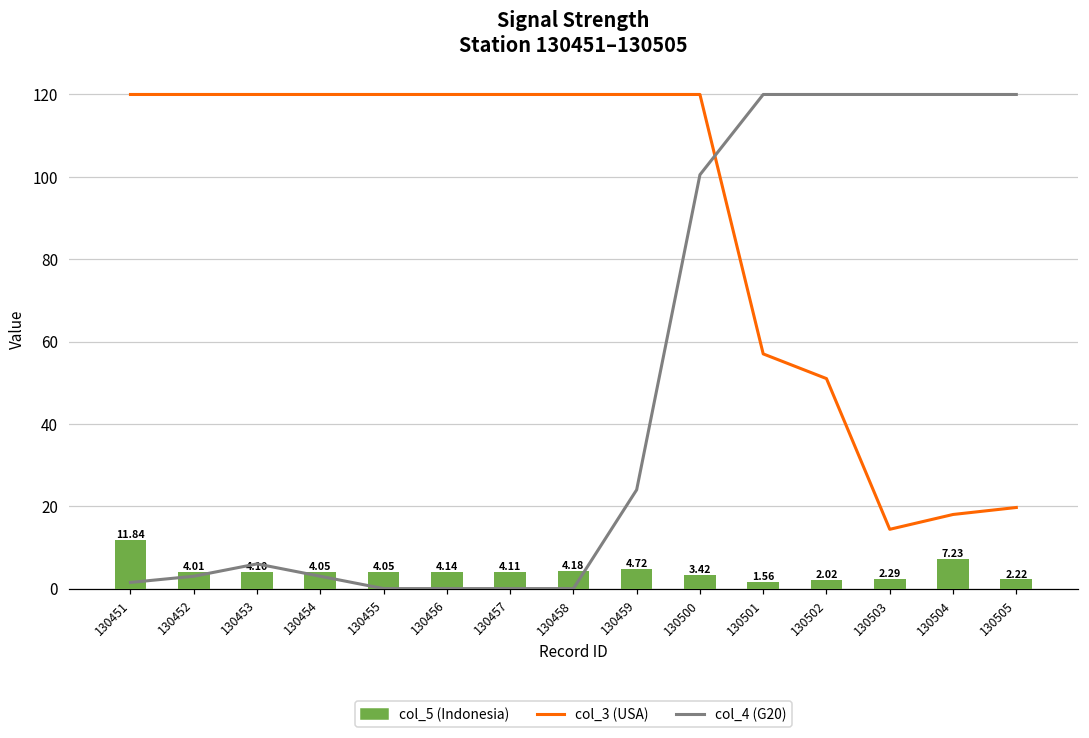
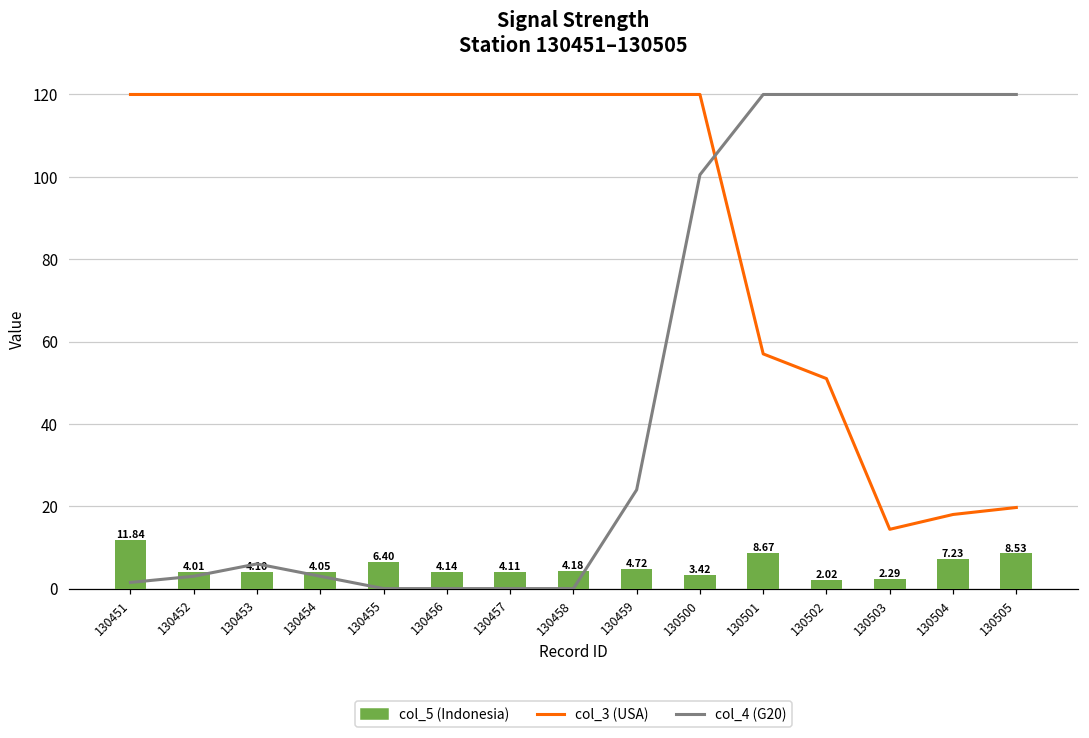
  {
    "col_3 (USA)": {
      "130451": 120,
      "130452": 120,
      "130453": 120,
      "130454": 120,
      "130455": 120,
      "130456": 120,
      "130457": 120,
      "130458": 120,
      "130459": 120,
      "130500": 120,
      "130501": 57,
      "130502": 51,
      "130503": 14,
      "130504": 18,
      "130505": 20
    },
    "col_5 (Indonesia)": {
      "130451": 11.84,
      "130452": 4.01,
      "130454": 4.05,
-     "130455": 4.05,
+     "130455": 6.40,
      "130456": 4.14,
      "130457": 4.11,
      "130458": 4.18,
      "130459": 4.72,
      "130500": 3.42,
-     "130501": 1.56,
+     "130501": 8.67,
      "130502": 2.02,
      "130503": 2.29,
      "130504": 7.23,
-     "130505": 2.22
+     "130505": 8.53
    },
    "col_4 (G20)": {
      "130451": 2,
      "130452": 3,
      "130454": 3,
      "130455": 0,
      "130456": 0,
      "130457": 0,
      "130458": 0,
      "130459": 24,
      "130500": 101,
      "130501": 120,
      "130502": 120,
      "130503": 120,
      "130504": 120,
      "130505": 120
    }
  }
